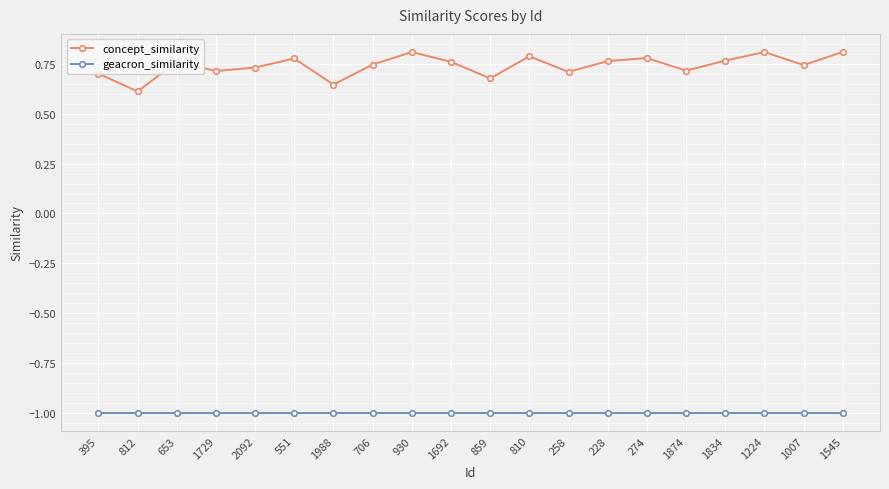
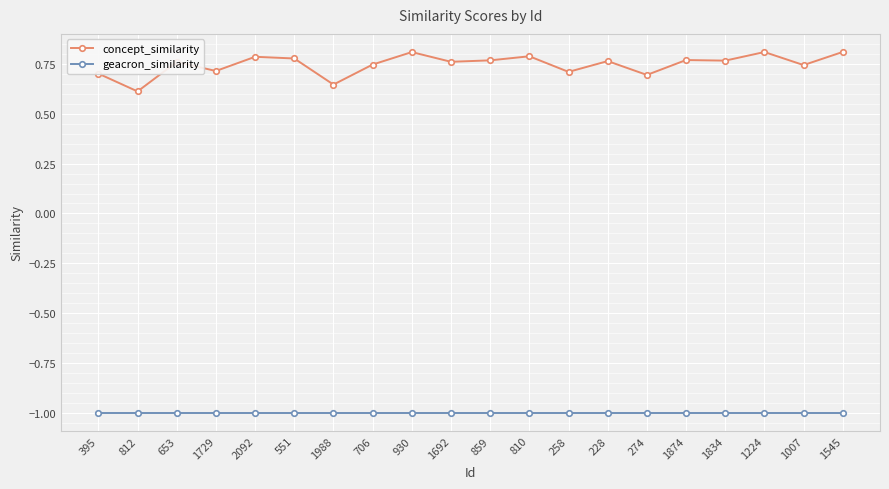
  {
    "concept_similarity": {
      "812": 0.61,
      "1729": 0.71,
-     "2092": 0.73,
+     "2092": 0.79,
      "551": 0.78,
      "1988": 0.65,
      "706": 0.75,
      "930": 0.81,
      "1692": 0.76,
-     "859": 0.68,
+     "859": 0.77,
      "810": 0.79,
      "258": 0.71,
      "228": 0.76,
-     "274": 0.78,
-     "1874": 0.72,
+     "274": 0.69,
+     "1874": 0.77,
      "1834": 0.77,
      "1224": 0.81,
      "1007": 0.74,
      "1545": 0.81
    },
    "geacron_similarity": {
      "395": -1.00,
      "812": -1.00,
      "653": -1.00,
      "1729": -1.00,
      "2092": -1.00,
      "551": -1.00,
      "1988": -1.00,
      "706": -1.00,
      "930": -1.00,
      "1692": -1.00,
      "859": -1.00,
      "810": -1.00,
      "258": -1.00,
      "228": -1.00,
      "274": -1.00,
      "1874": -1.00,
      "1834": -1.00,
      "1224": -1.00,
      "1007": -1.00,
      "1545": -1.00
    }
  }
